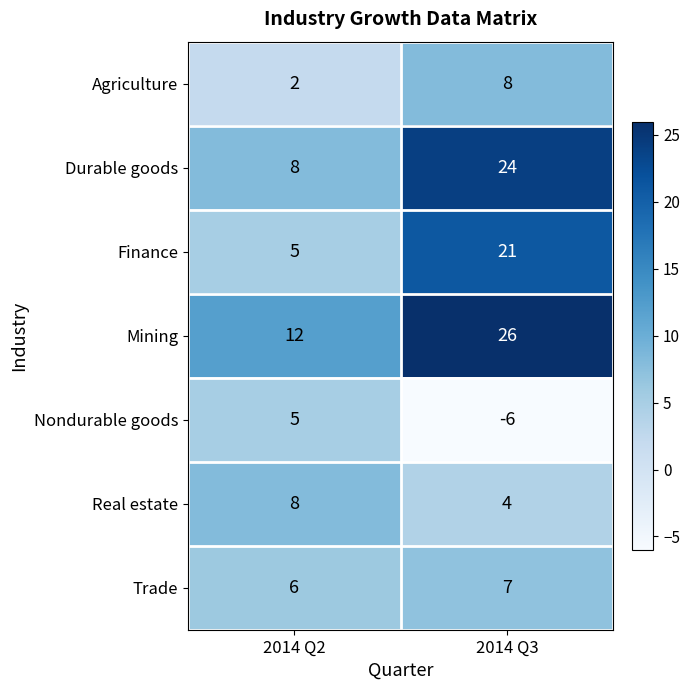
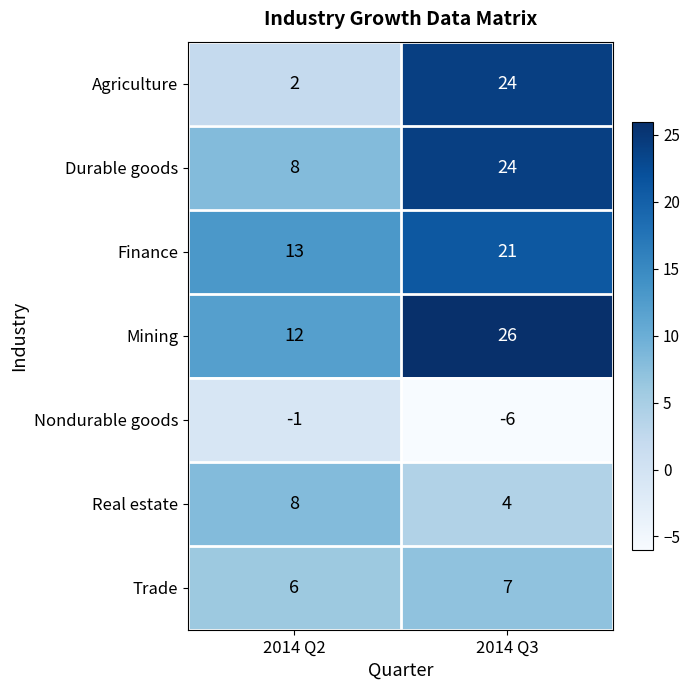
  {
    "Agriculture": {
      "2014 Q2": 2,
-     "2014 Q3": 8
+     "2014 Q3": 24
    },
    "Durable goods": {
      "2014 Q2": 8,
      "2014 Q3": 24
    },
    "Finance": {
-     "2014 Q2": 5,
+     "2014 Q2": 13,
      "2014 Q3": 21
    },
    "Mining": {
      "2014 Q2": 12,
      "2014 Q3": 26
    },
    "Nondurable goods": {
-     "2014 Q2": 5,
+     "2014 Q2": -1,
      "2014 Q3": -6
    },
    "Real estate": {
      "2014 Q2": 8,
      "2014 Q3": 4
    },
    "Trade": {
      "2014 Q2": 6,
      "2014 Q3": 7
    }
  }
